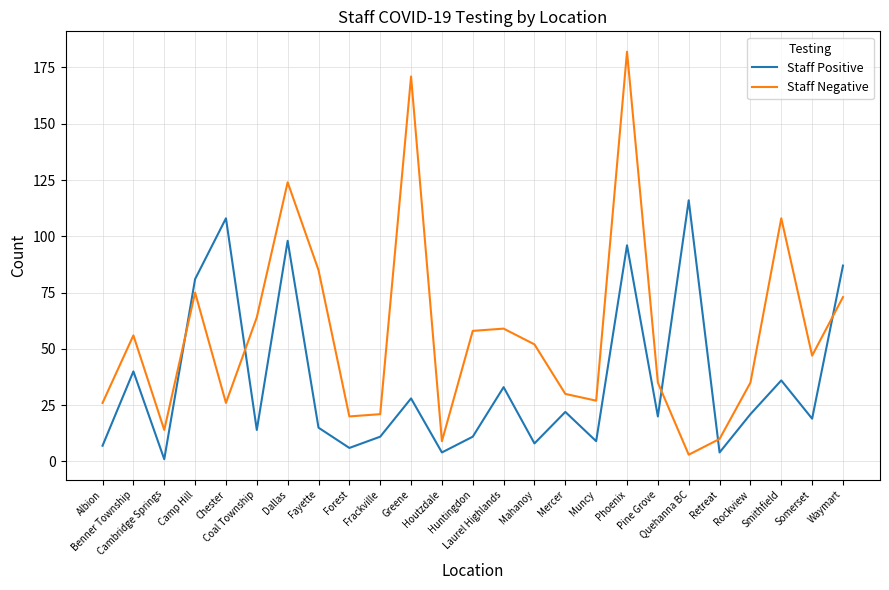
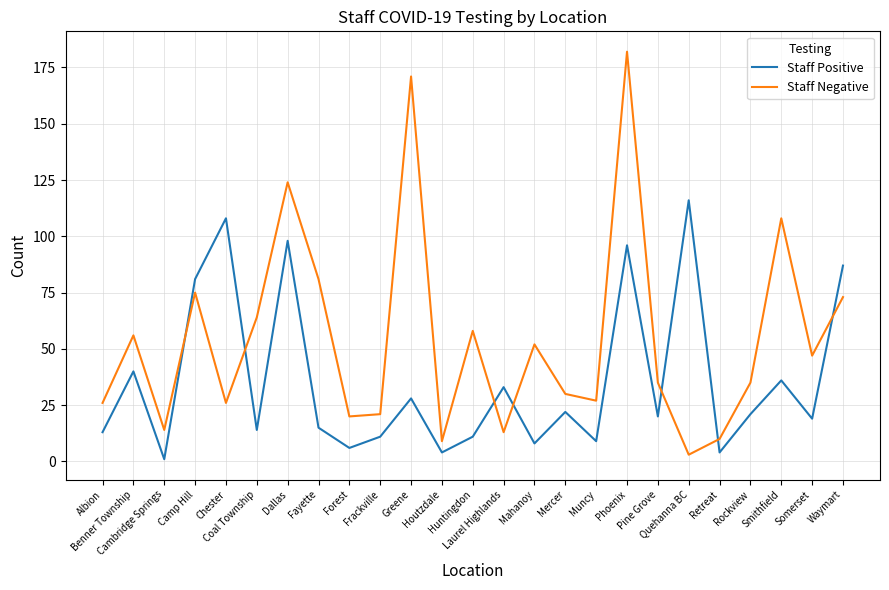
  {
    "Staff Positive": {
-     "Albion": 7,
+     "Albion": 13,
      "Benner Township": 40,
      "Cambridge Springs": 1,
      "Camp Hill": 81,
      "Chester": 108,
      "Coal Township": 14,
      "Dallas": 98,
      "Fayette": 15,
      "Forest": 6,
      "Frackville": 11,
      "Greene": 28,
      "Houtzdale": 4,
      "Huntingdon": 11,
      "Laurel Highlands": 33,
      "Mahanoy": 8,
      "Mercer": 22,
      "Muncy": 9,
      "Phoenix": 96,
      "Pine Grove": 20,
      "Quehanna BC": 116,
      "Retreat": 4,
      "Rockview": 21,
      "Smithfield": 36,
      "Somerset": 19,
      "Waymart": 87
    },
    "Staff Negative": {
      "Albion": 26,
      "Benner Township": 56,
      "Cambridge Springs": 14,
      "Camp Hill": 75,
      "Chester": 26,
      "Coal Township": 64,
      "Dallas": 124,
-     "Fayette": 85,
+     "Fayette": 81,
      "Forest": 20,
      "Frackville": 21,
      "Greene": 171,
      "Houtzdale": 9,
      "Huntingdon": 58,
-     "Laurel Highlands": 59,
+     "Laurel Highlands": 13,
      "Mahanoy": 52,
      "Mercer": 30,
      "Muncy": 27,
      "Phoenix": 182,
      "Pine Grove": 35,
      "Quehanna BC": 3,
      "Retreat": 10,
      "Rockview": 35,
      "Smithfield": 108,
      "Somerset": 47,
      "Waymart": 73
    }
  }
